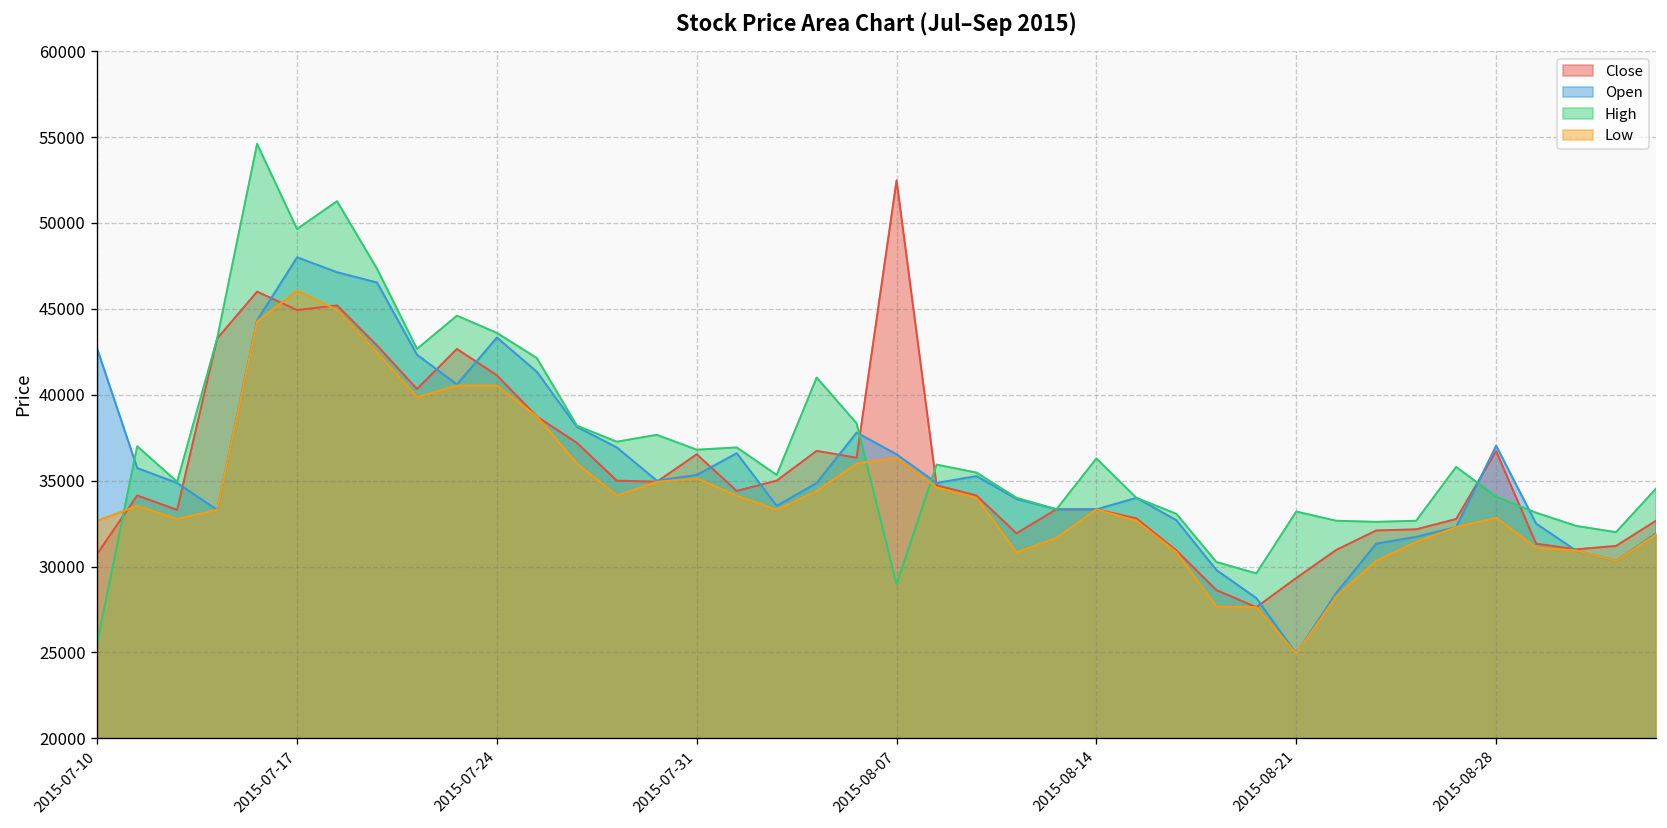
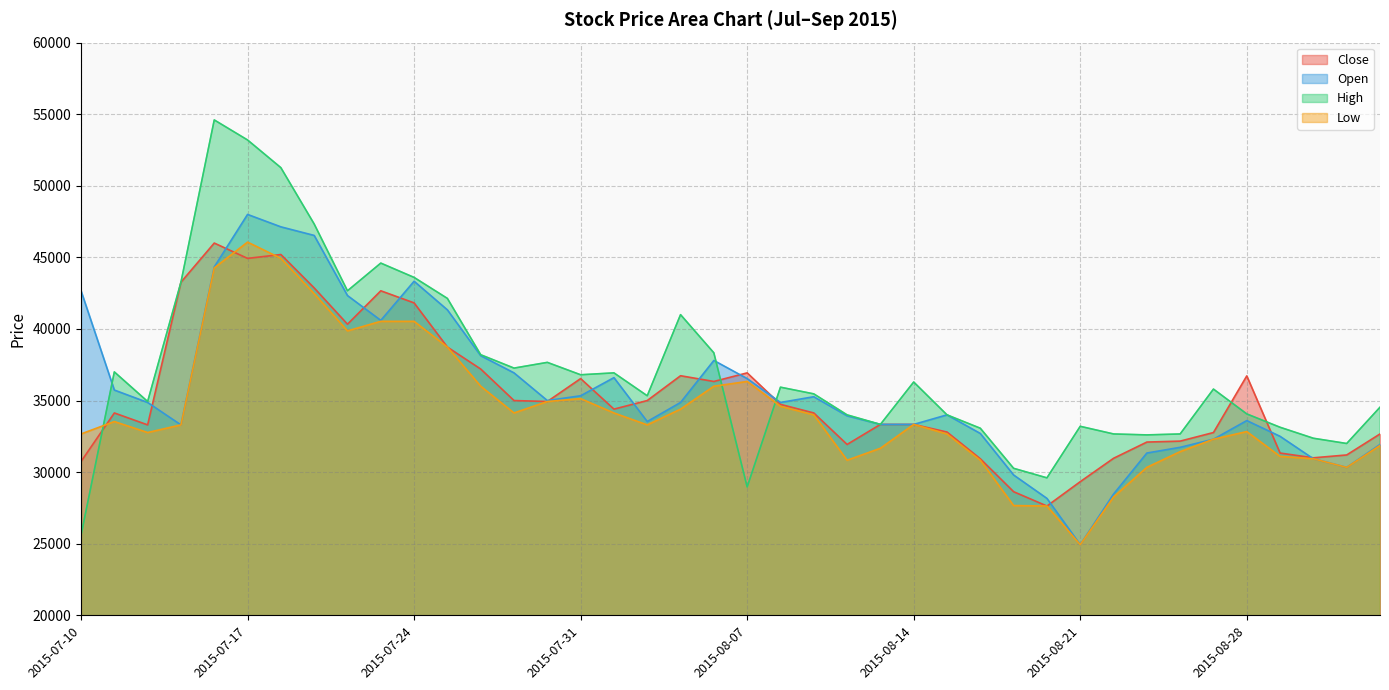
  {
    "Close": {
      "2015-07-10": 30700,
      "2015-07-17": 44900,
-     "2015-07-24": 41100,
+     "2015-07-24": 41800,
      "2015-07-31": 36500,
-     "2015-08-07": 52500,
+     "2015-08-07": 36900,
      "2015-08-21": 29300,
      "2015-08-28": 36700
    },
    "Open": {
      "2015-07-10": 42700,
      "2015-07-17": 48000,
      "2015-07-24": 43300,
      "2015-07-31": 35300,
      "2015-08-07": 36500,
-     "2015-08-28": 37000
+     "2015-08-28": 33600
    },
    "High": {
      "2015-07-10": 25600,
-     "2015-07-17": 49600,
+     "2015-07-17": 53200,
      "2015-07-24": 43600,
      "2015-07-31": 36800,
      "2015-08-07": 29000,
      "2015-08-14": 36300,
      "2015-08-21": 33200,
      "2015-08-28": 34100
    },
    "Low": {
      "2015-07-10": 32700,
      "2015-07-17": 46100,
      "2015-07-24": 40500,
      "2015-07-31": 35100,
      "2015-08-07": 36300,
      "2015-08-28": 32800
    }
  }
